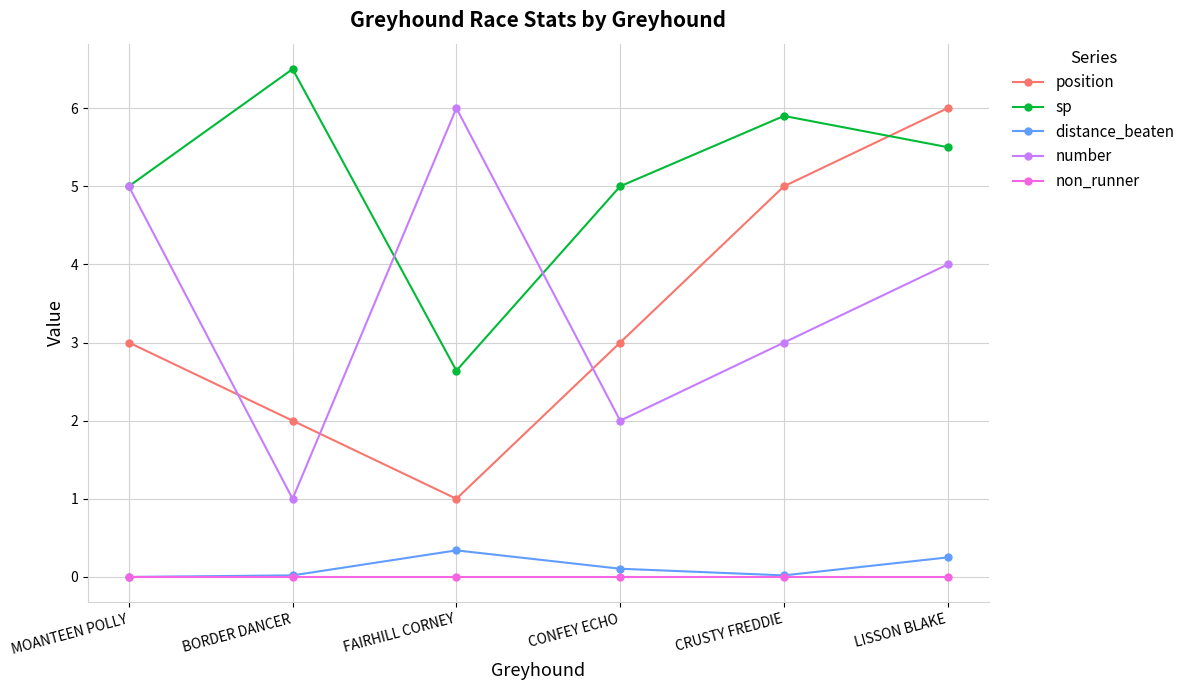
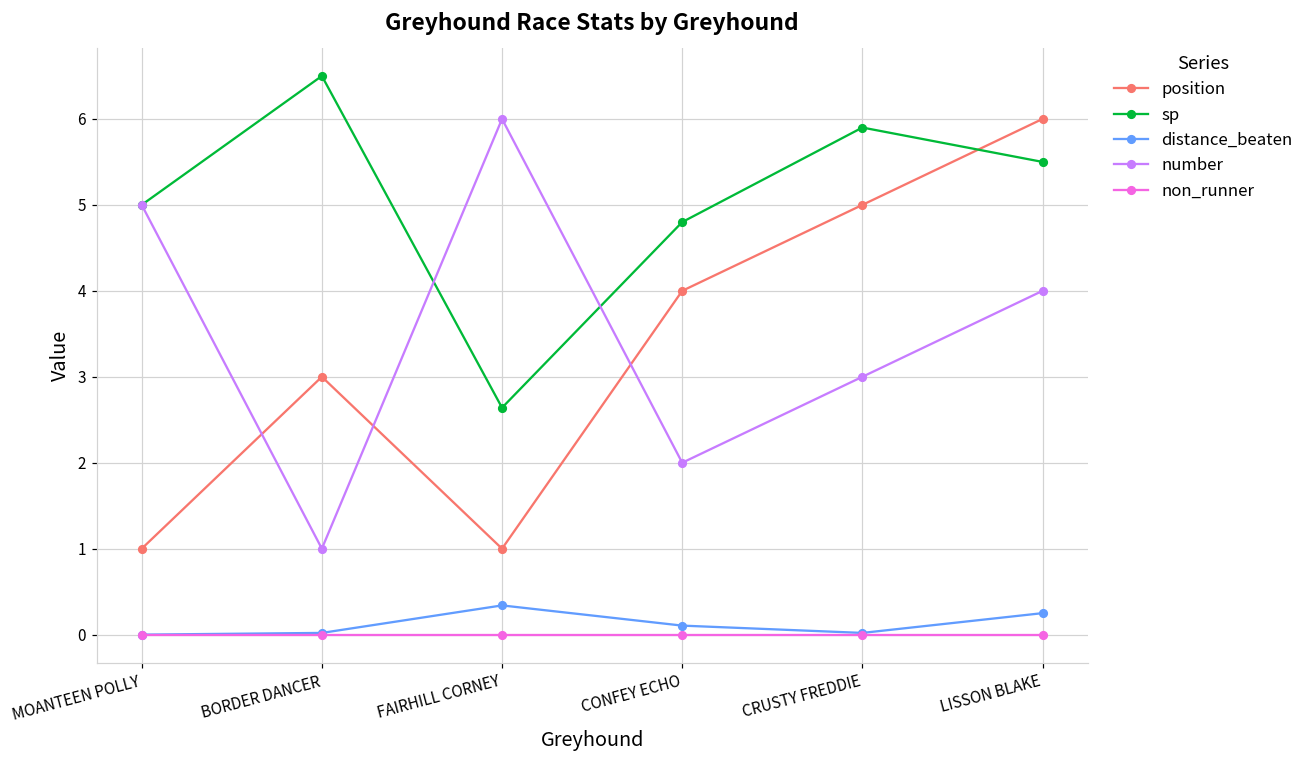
  {
    "position": {
-     "MOANTEEN POLLY": 3,
-     "BORDER DANCER": 2,
+     "MOANTEEN POLLY": 1,
+     "BORDER DANCER": 3,
      "FAIRHILL CORNEY": 1,
-     "CONFEY ECHO": 3,
+     "CONFEY ECHO": 4,
      "CRUSTY FREDDIE": 5,
      "LISSON BLAKE": 6
    },
    "sp": {
      "BORDER DANCER": 6.5,
      "FAIRHILL CORNEY": 2.6,
-     "CONFEY ECHO": 5.0,
+     "CONFEY ECHO": 4.8,
      "CRUSTY FREDDIE": 5.9,
      "LISSON BLAKE": 5.5
    },
    "distance_beaten": {
      "FAIRHILL CORNEY": 0.3,
      "CONFEY ECHO": 0.1,
      "LISSON BLAKE": 0.3
    }
  }
